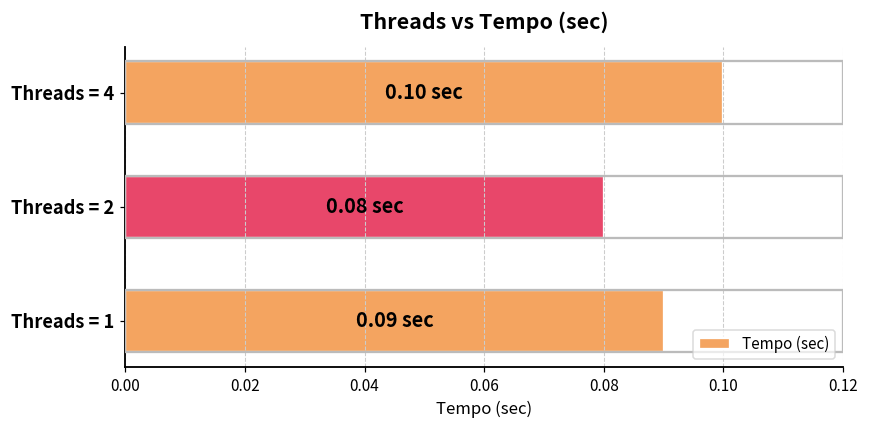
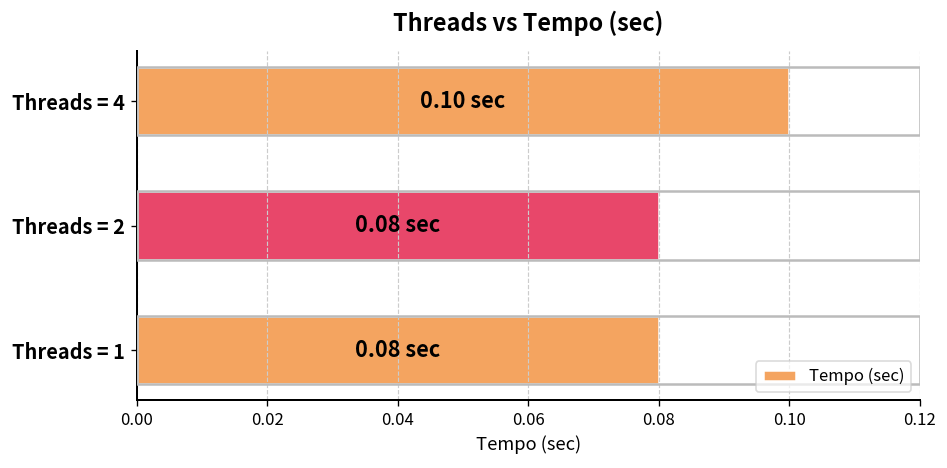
  {
    "Threads = 4": 0.10,
    "Threads = 2": 0.08,
-   "Threads = 1": 0.09
+   "Threads = 1": 0.08
  }
